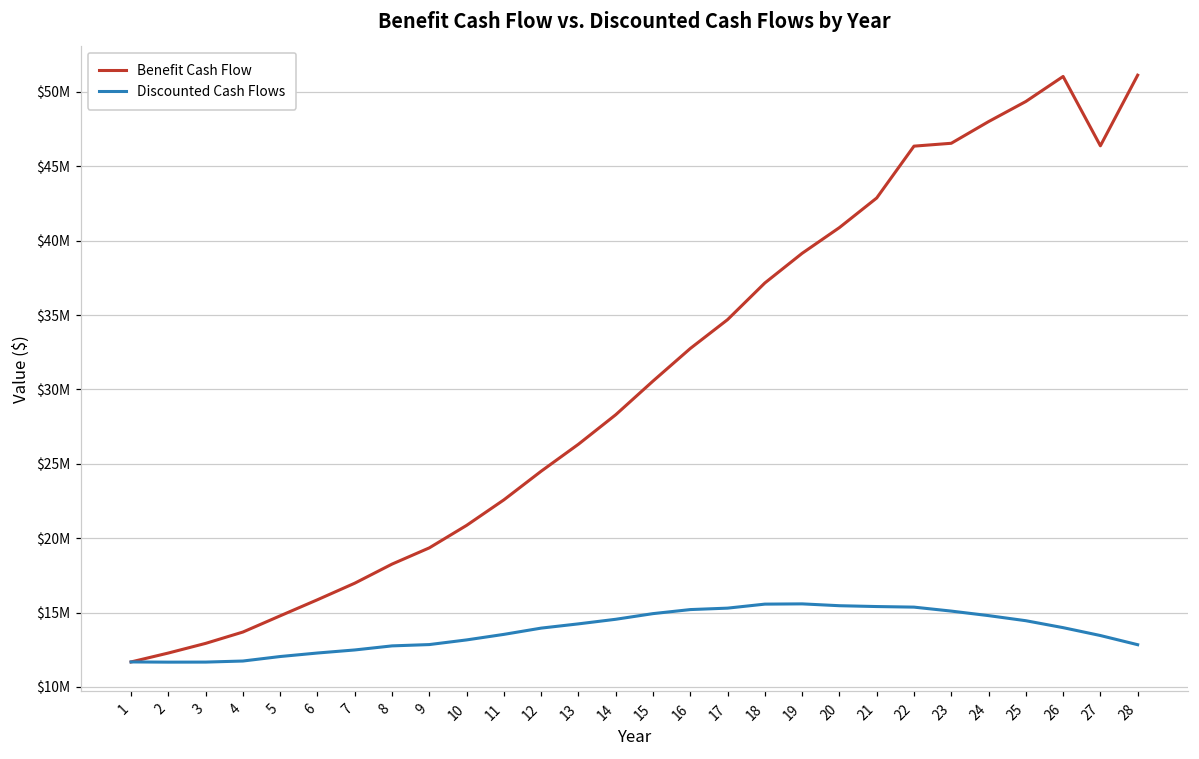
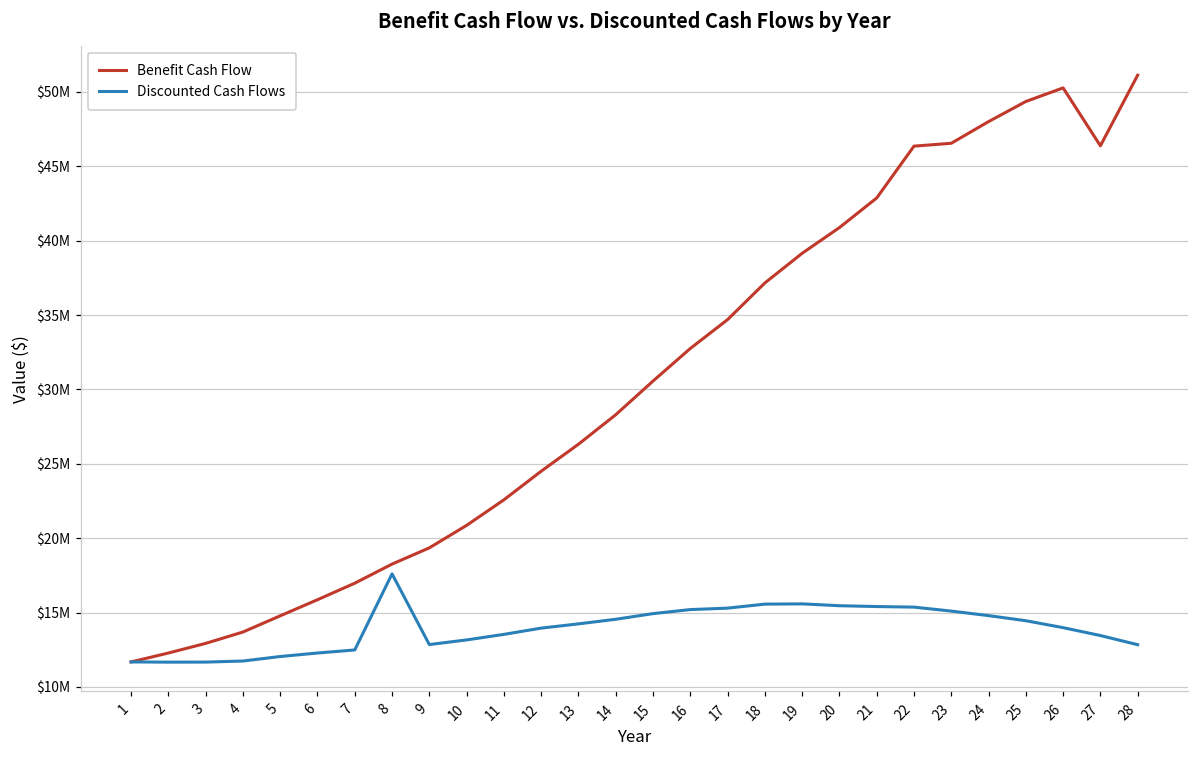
  {
    "Benefit Cash Flow": {
      "2": "$12300000",
      "3": "$12900000",
      "4": "$13700000",
      "5": "$14800000",
      "6": "$15900000",
      "7": "$17000000",
      "8": "$18300000",
      "9": "$19400000",
      "10": "$20900000",
      "11": "$22600000",
      "12": "$24500000",
      "13": "$26300000",
      "14": "$28300000",
      "15": "$30600000",
      "16": "$32800000",
      "17": "$34700000",
      "18": "$37200000",
      "19": "$39200000",
      "20": "$40900000",
      "21": "$42900000",
      "22": "$46400000",
      "23": "$46500000",
      "24": "$48000000",
      "25": "$49400000",
-     "26": "$51000000",
+     "26": "$50300000",
      "27": "$46400000",
      "28": "$51100000"
    },
    "Discounted Cash Flows": {
      "2": "$11700000",
      "3": "$11700000",
      "4": "$11700000",
      "5": "$12000000",
      "6": "$12300000",
      "7": "$12500000",
-     "8": "$12800000",
+     "8": "$17600000",
      "9": "$12900000",
      "10": "$13200000",
      "11": "$13500000",
      "12": "$14000000",
      "13": "$14200000",
      "14": "$14600000",
      "15": "$14900000",
      "16": "$15200000",
      "17": "$15300000",
      "18": "$15600000",
      "19": "$15600000",
      "20": "$15500000",
      "21": "$15400000",
      "22": "$15400000",
      "23": "$15100000",
      "24": "$14800000",
      "25": "$14500000",
      "26": "$14000000",
      "27": "$13500000",
      "28": "$12800000"
    }
  }
